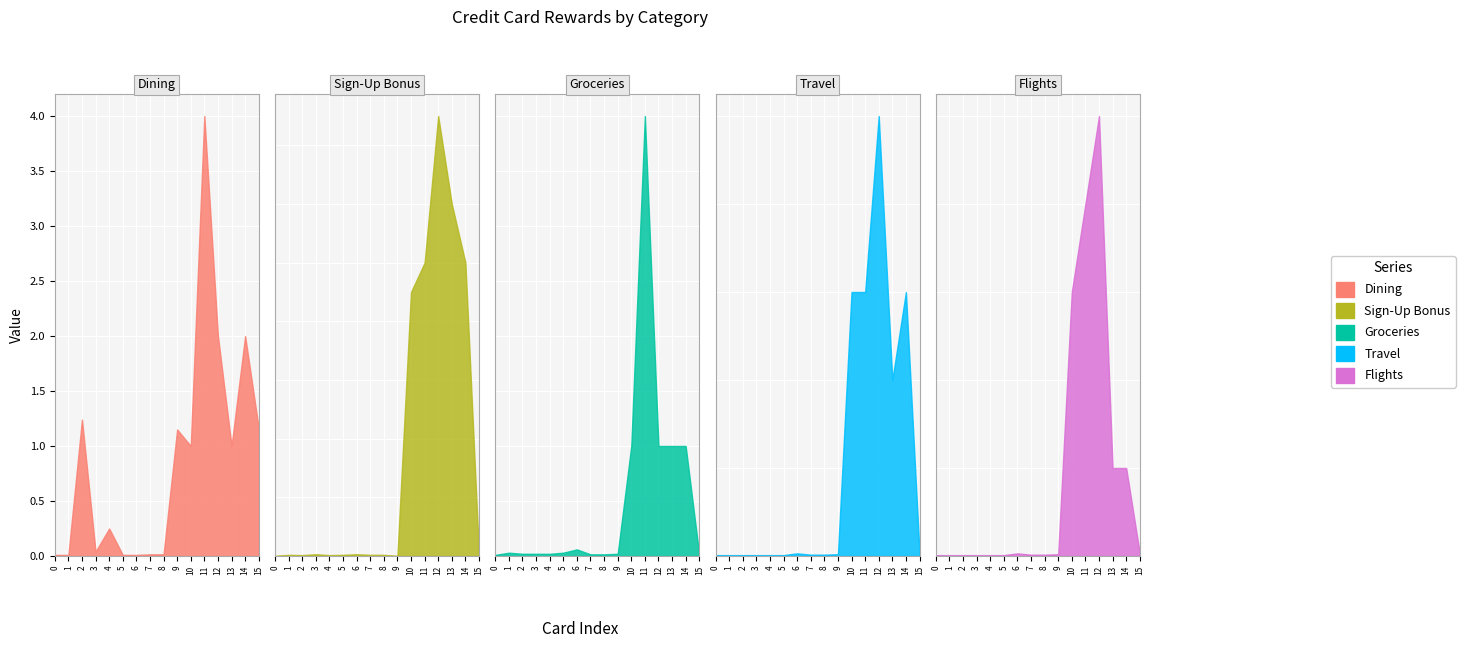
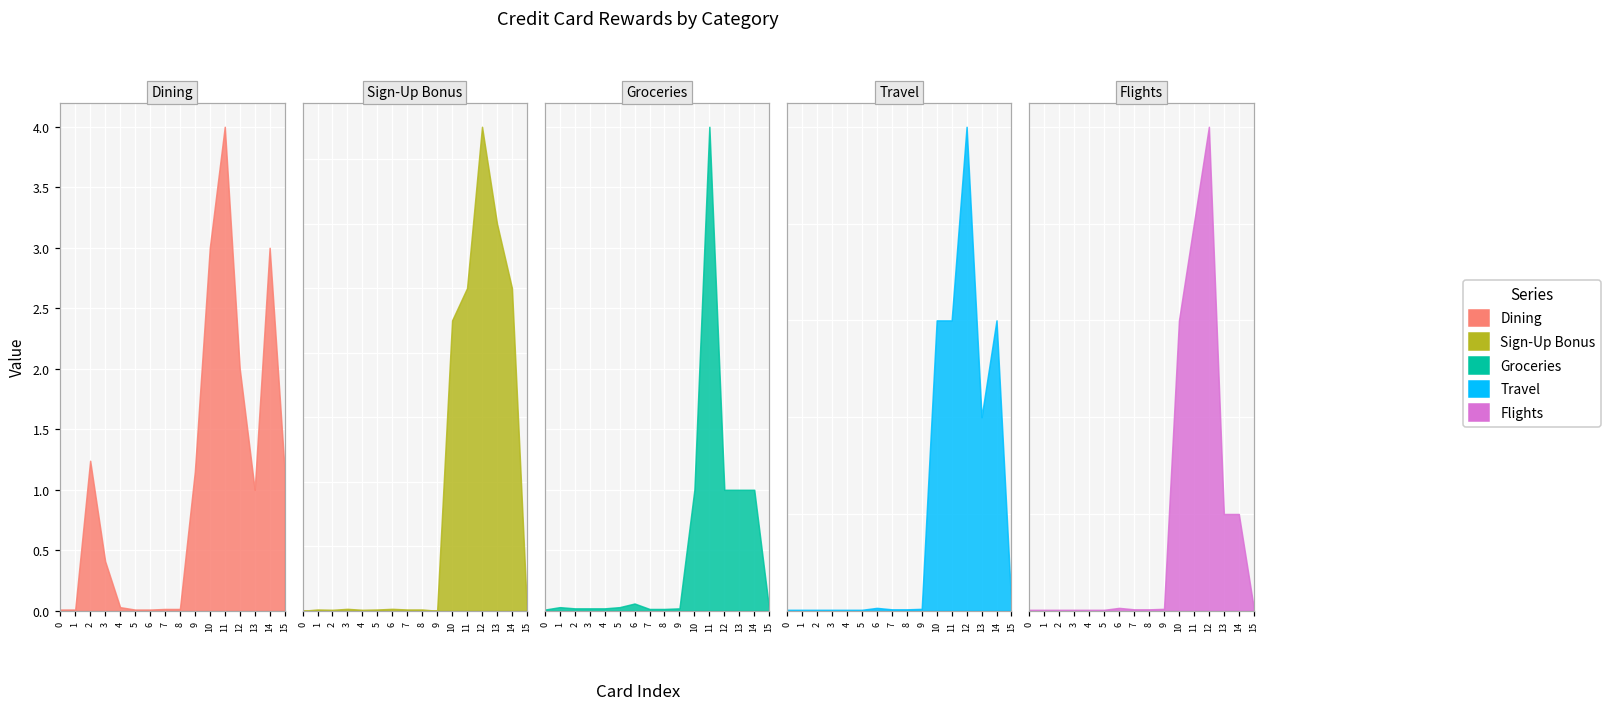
  {
    "Dining": {
      "0": 0.01,
      "1": 0.01,
      "2": 1.24,
-     "3": 0.04,
-     "4": 0.25,
+     "3": 0.41,
+     "4": 0.03,
      "5": 0.01,
      "6": 0.01,
      "7": 0.02,
      "8": 0.02,
      "9": 1.15,
-     "10": 1,
+     "10": 3,
      "11": 4.00,
      "12": 2.00,
      "13": 1.00,
-     "14": 2,
+     "14": 3,
      "15": 1.16
    }
  }
